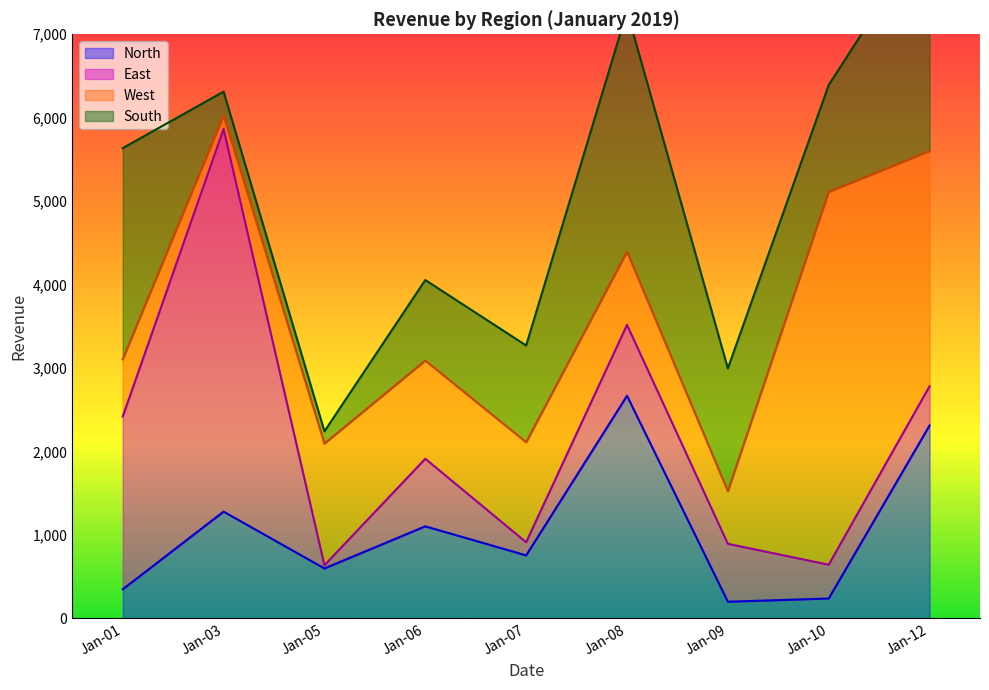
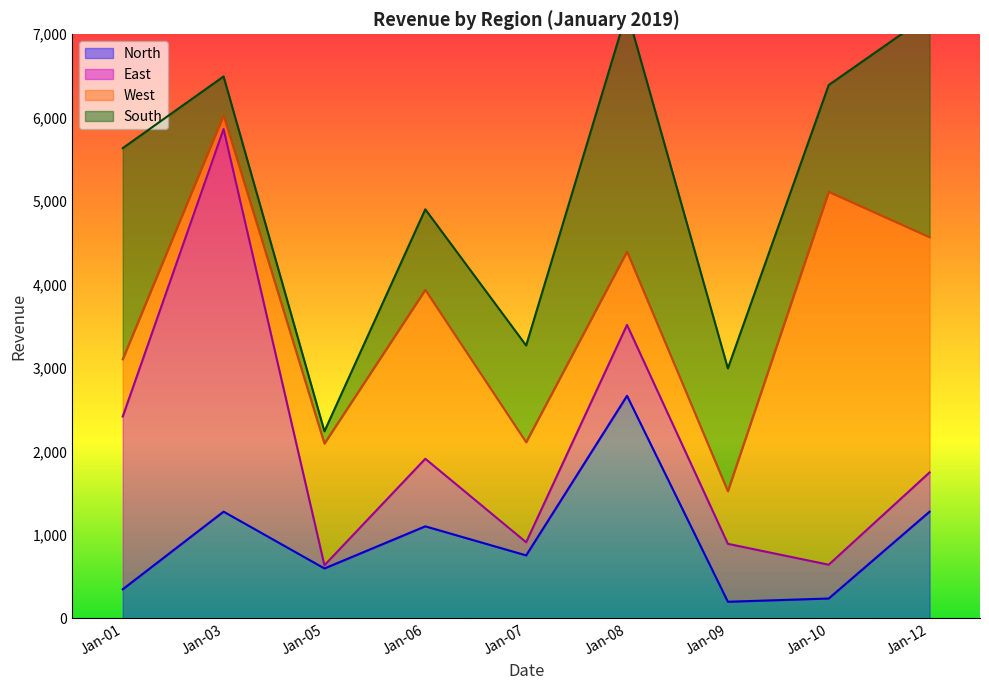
  {
    "North": {
      "Jan-01": "300",
      "Jan-03": "1,300",
      "Jan-05": "600",
      "Jan-06": "1,100",
      "Jan-07": "800",
      "Jan-08": "2,700",
      "Jan-09": "200",
      "Jan-10": "200",
-     "Jan-12": "2,300"
+     "Jan-12": "1,300"
    },
    "East": {
      "Jan-01": "2,100",
      "Jan-03": "4,600",
      "Jan-05": "0",
      "Jan-06": "800",
      "Jan-07": "200",
      "Jan-08": "900",
      "Jan-09": "700",
      "Jan-10": "400",
      "Jan-12": "500"
    },
    "West": {
      "Jan-01": "700",
      "Jan-03": "200",
      "Jan-05": "1,500",
-     "Jan-06": "1,200",
+     "Jan-06": "2,000",
      "Jan-07": "1,200",
      "Jan-08": "900",
      "Jan-09": "600",
      "Jan-10": "4,500",
      "Jan-12": "2,800"
    },
    "South": {
      "Jan-01": "2,500",
-     "Jan-03": "300",
+     "Jan-03": "500",
      "Jan-05": "100",
      "Jan-06": "1,000",
      "Jan-07": "1,200",
      "Jan-09": "1,500",
      "Jan-10": "1,300"
    }
  }
